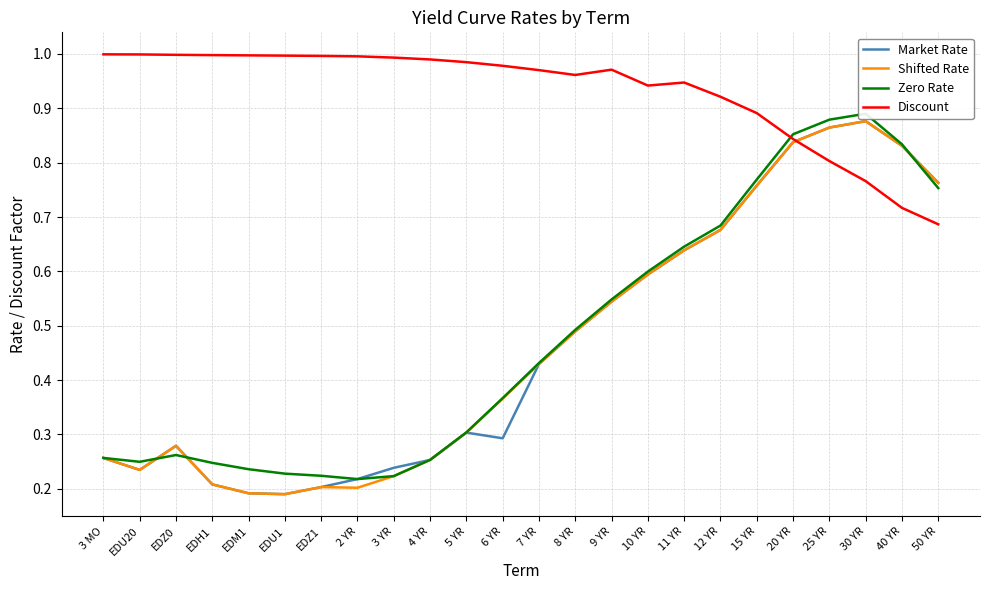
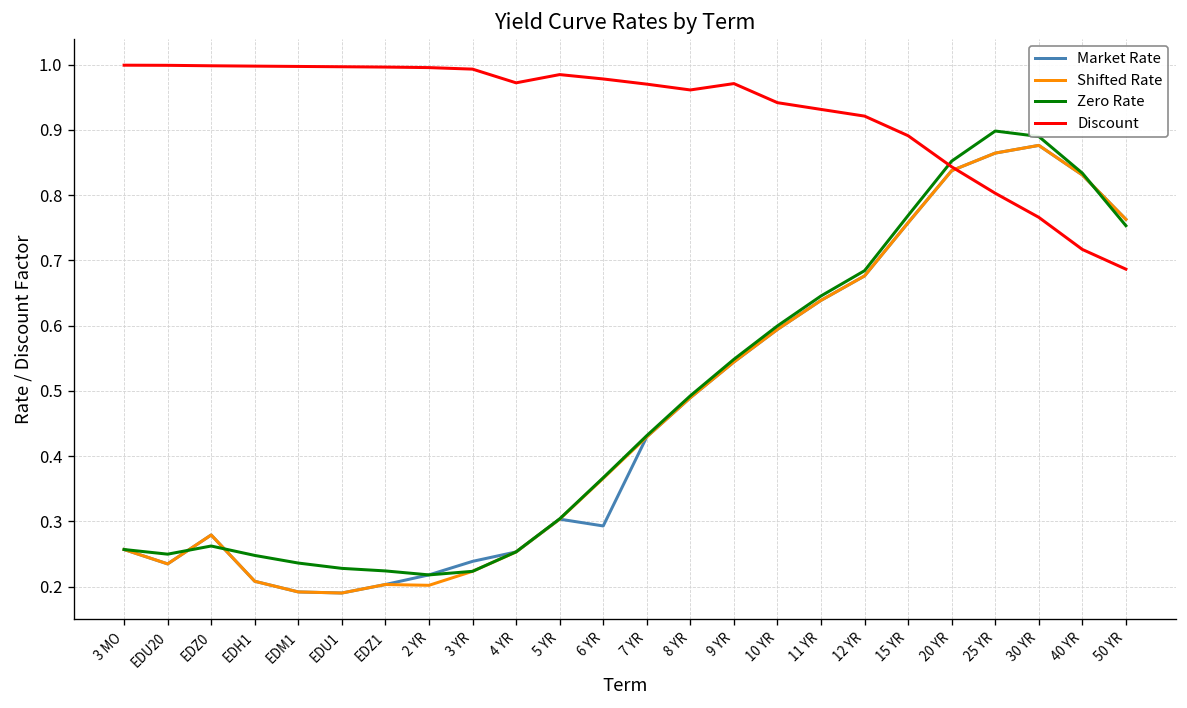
  {
    "Market Rate": {
      "3 YR": 0.24,
      "6 YR": 0.29
    },
    "Shifted Rate": {
      "2 YR": 0.20
    },
    "Zero Rate": {
      "EDU20": 0.25,
      "EDZ0": 0.26,
      "EDH1": 0.25,
      "EDM1": 0.24,
      "EDU1": 0.23,
      "EDZ1": 0.22,
      "10 YR": 0.60,
      "11 YR": 0.65,
      "12 YR": 0.68,
      "15 YR": 0.77,
      "20 YR": 0.85,
-     "25 YR": 0.88,
+     "25 YR": 0.90,
      "50 YR": 0.75
    },
    "Discount": {
      "3 MO": 1.00,
      "EDU20": 1.00,
      "EDZ0": 1.00,
      "EDH1": 1.00,
      "EDM1": 1.00,
      "EDU1": 1.00,
      "EDZ1": 1.00,
      "2 YR": 1.00,
      "3 YR": 0.99,
-     "4 YR": 0.99,
+     "4 YR": 0.97,
      "5 YR": 0.98,
      "6 YR": 0.98,
      "7 YR": 0.97,
      "8 YR": 0.96,
      "9 YR": 0.97,
      "10 YR": 0.94,
-     "11 YR": 0.95,
+     "11 YR": 0.93,
      "12 YR": 0.92,
      "15 YR": 0.89,
      "20 YR": 0.84,
      "25 YR": 0.80,
      "30 YR": 0.77,
      "40 YR": 0.72,
      "50 YR": 0.69
    }
  }
